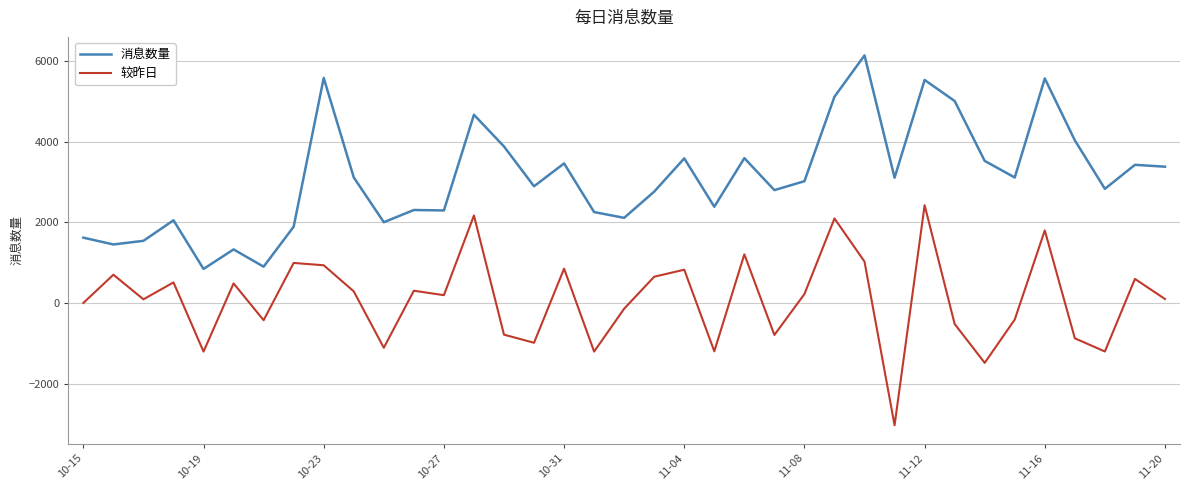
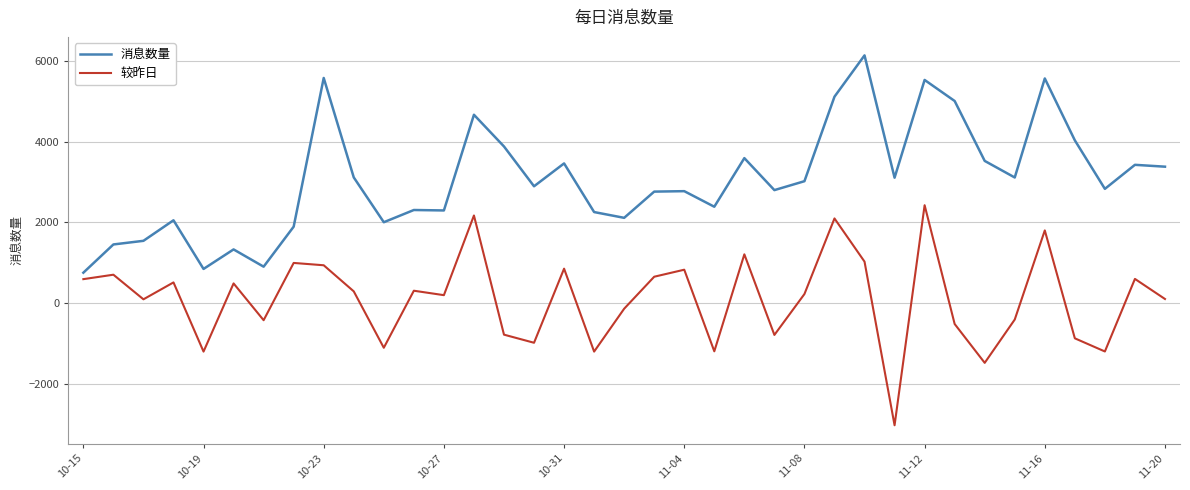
  {
    "消息数量": {
-     "10-15": 1600,
+     "10-15": 800,
      "10-19": 800,
      "10-23": 5600,
      "10-27": 2300,
      "10-31": 3500,
-     "11-04": 3600,
+     "11-04": 2800,
      "11-08": 3000,
      "11-12": 5500,
      "11-16": 5600,
      "11-20": 3400
    },
    "较昨日": {
-     "10-15": 0,
+     "10-15": 600,
      "10-19": -1200,
      "10-23": 900,
      "10-27": 200,
      "10-31": 900,
      "11-04": 800,
      "11-08": 200,
      "11-12": 2400,
      "11-16": 1800,
      "11-20": 100
    }
  }
